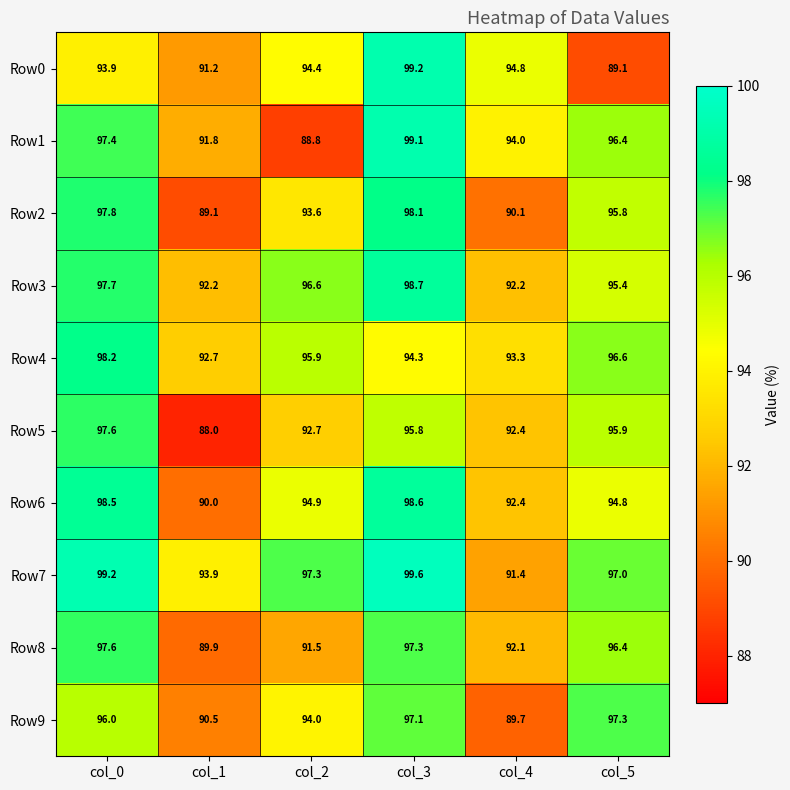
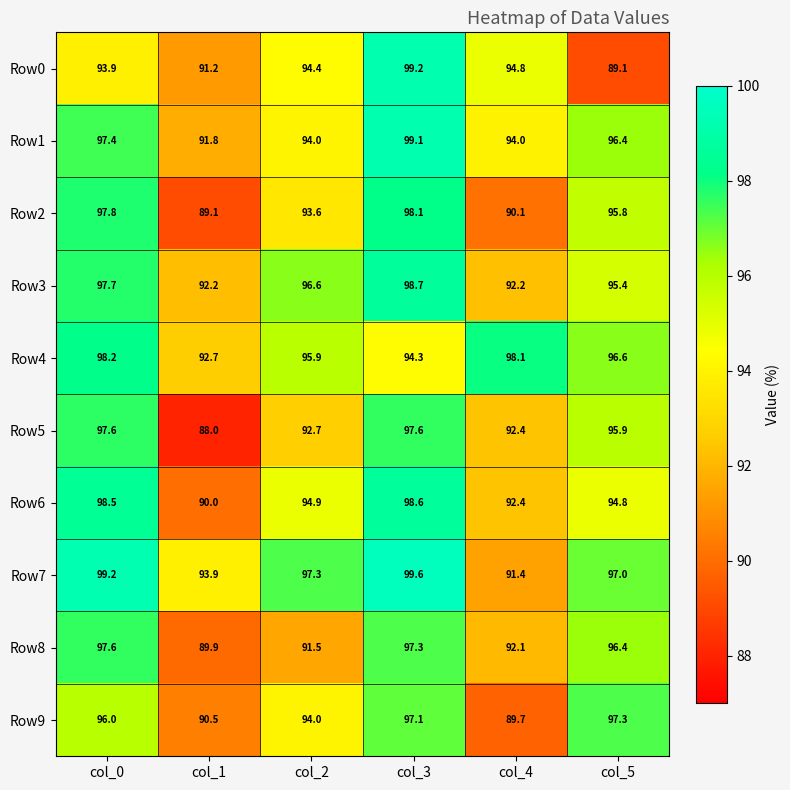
  {
    "Row0": {
      "col_0": 93.9,
      "col_1": 91.2,
      "col_2": 94.4,
      "col_3": 99.2,
      "col_4": 94.8,
      "col_5": 89.1
    },
    "Row1": {
      "col_0": 97.4,
      "col_1": 91.8,
-     "col_2": 88.8,
+     "col_2": 94.0,
      "col_3": 99.1,
      "col_4": 94.0,
      "col_5": 96.4
    },
    "Row2": {
      "col_0": 97.8,
      "col_1": 89.1,
      "col_2": 93.6,
      "col_3": 98.1,
      "col_4": 90.1,
      "col_5": 95.8
    },
    "Row3": {
      "col_0": 97.7,
      "col_1": 92.2,
      "col_2": 96.6,
      "col_3": 98.7,
      "col_4": 92.2,
      "col_5": 95.4
    },
    "Row4": {
      "col_0": 98.2,
      "col_1": 92.7,
      "col_2": 95.9,
      "col_3": 94.3,
-     "col_4": 93.3,
+     "col_4": 98.1,
      "col_5": 96.6
    },
    "Row5": {
      "col_0": 97.6,
      "col_1": 88.0,
      "col_2": 92.7,
-     "col_3": 95.8,
+     "col_3": 97.6,
      "col_4": 92.4,
      "col_5": 95.9
    },
    "Row6": {
      "col_0": 98.5,
      "col_1": 90.0,
      "col_2": 94.9,
      "col_3": 98.6,
      "col_4": 92.4,
      "col_5": 94.8
    },
    "Row7": {
      "col_0": 99.2,
      "col_1": 93.9,
      "col_2": 97.3,
      "col_3": 99.6,
      "col_4": 91.4,
      "col_5": 97.0
    },
    "Row8": {
      "col_0": 97.6,
      "col_1": 89.9,
      "col_2": 91.5,
      "col_3": 97.3,
      "col_4": 92.1,
      "col_5": 96.4
    },
    "Row9": {
      "col_0": 96.0,
      "col_1": 90.5,
      "col_2": 94.0,
      "col_3": 97.1,
      "col_4": 89.7,
      "col_5": 97.3
    }
  }
